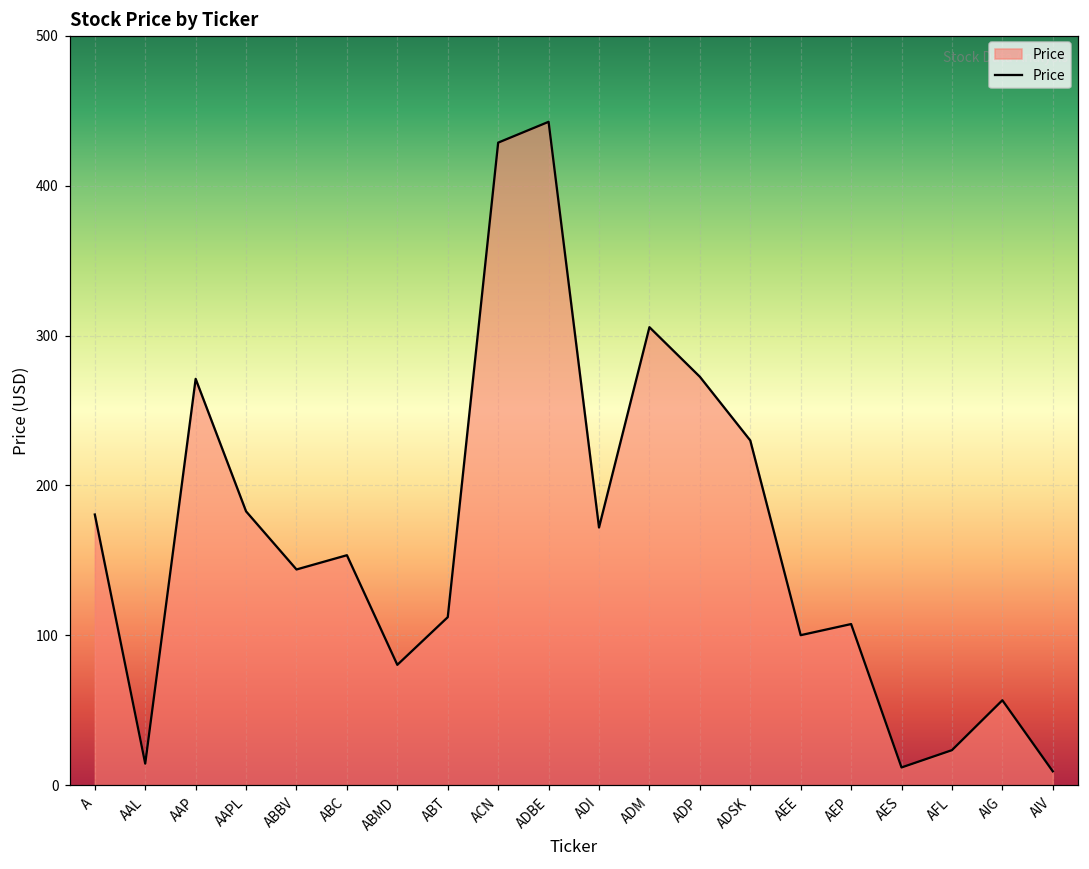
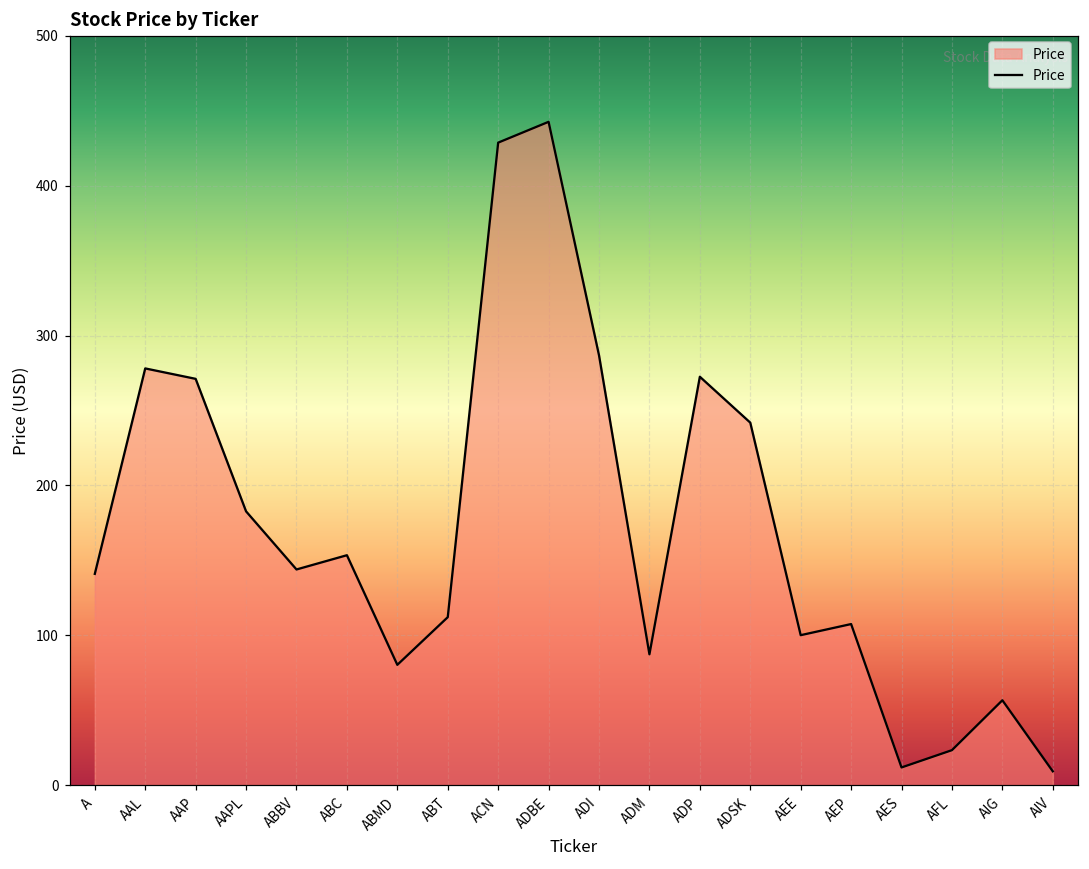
  {
-   "A": 181,
-   "AAL": 15,
+   "A": 141,
+   "AAL": 278,
    "AAP": 271,
    "AAPL": 183,
    "ABBV": 144,
    "ABC": 154,
    "ABMD": 80,
    "ABT": 112,
    "ACN": 429,
    "ADBE": 442,
-   "ADI": 172,
-   "ADM": 306,
+   "ADI": 287,
+   "ADM": 87,
    "ADP": 273,
-   "ADSK": 230,
+   "ADSK": 242,
    "AEE": 100,
    "AEP": 108,
    "AES": 12,
    "AFL": 24,
    "AIG": 57,
    "AIV": 9
  }
